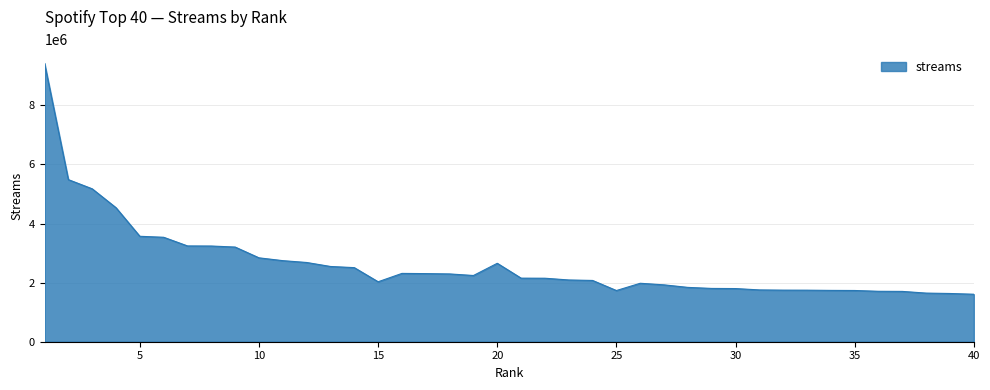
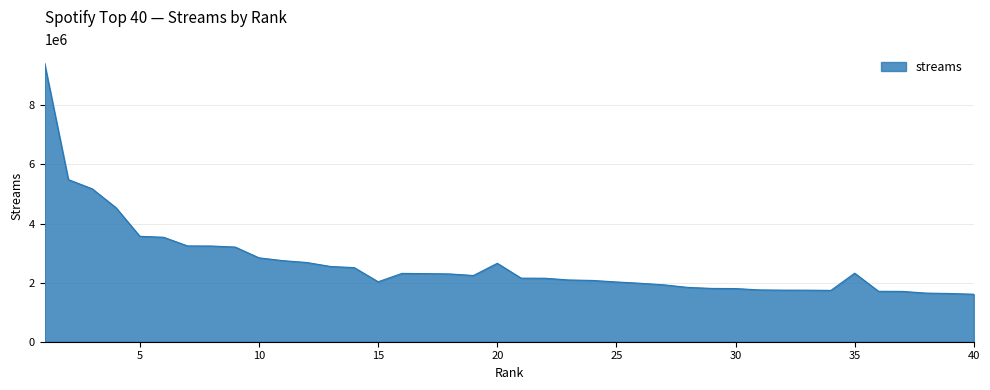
  {
    "5": 3600000,
    "10": 2800000,
    "15": 2000000,
    "20": 2700000,
-   "25": 1700000,
+   "25": 2000000,
    "30": 1800000,
-   "35": 1700000,
+   "35": 2300000,
    "40": 1600000
  }
